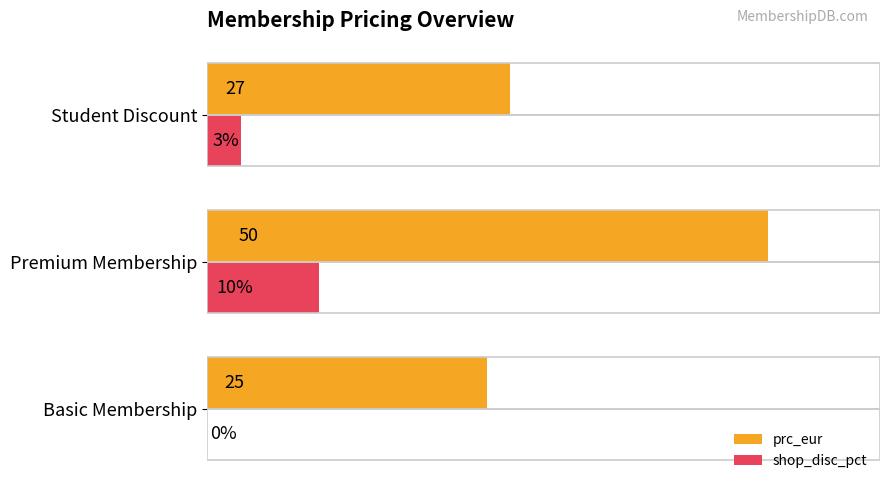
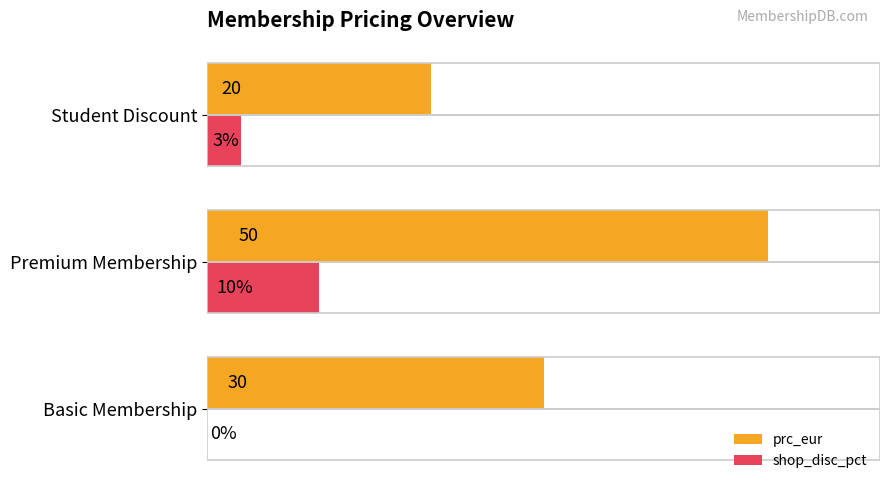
  {
    "prc_eur": {
-     "Student Discount": "27",
+     "Student Discount": "20",
      "Premium Membership": "50",
-     "Basic Membership": "25"
+     "Basic Membership": "30"
    },
    "shop_disc_pct": {
      "Student Discount": "3%",
      "Premium Membership": "10%",
      "Basic Membership": "0%"
    }
  }
